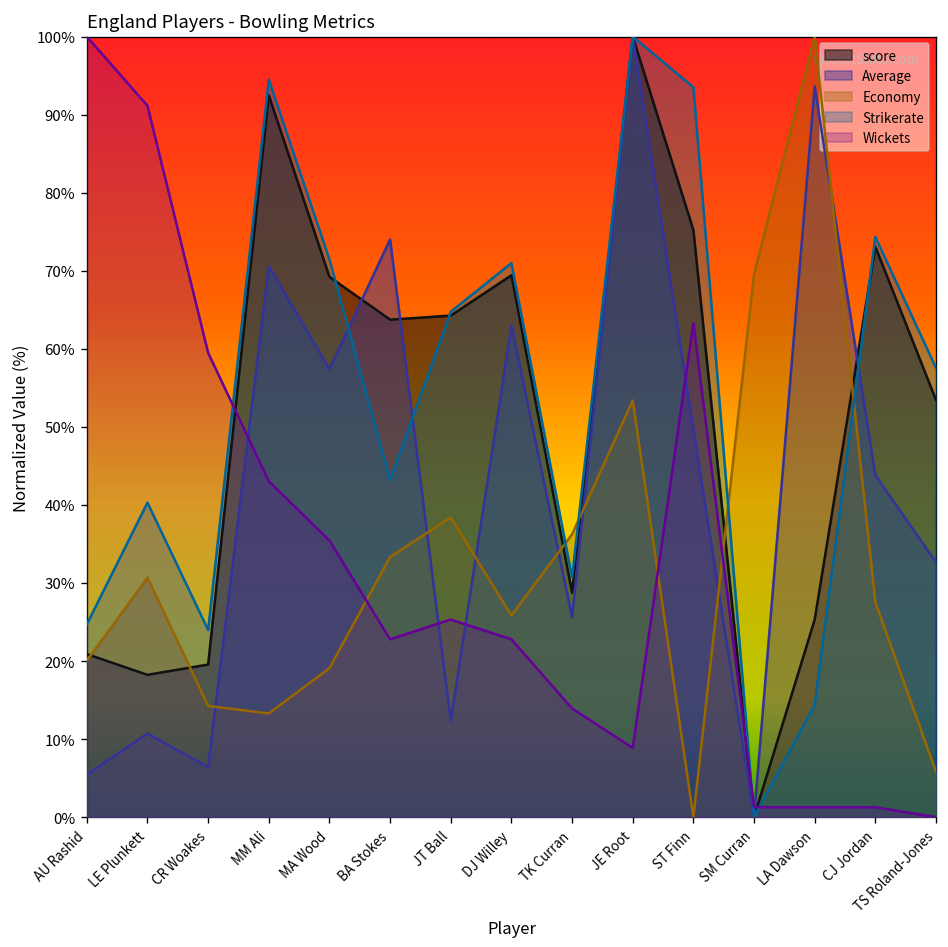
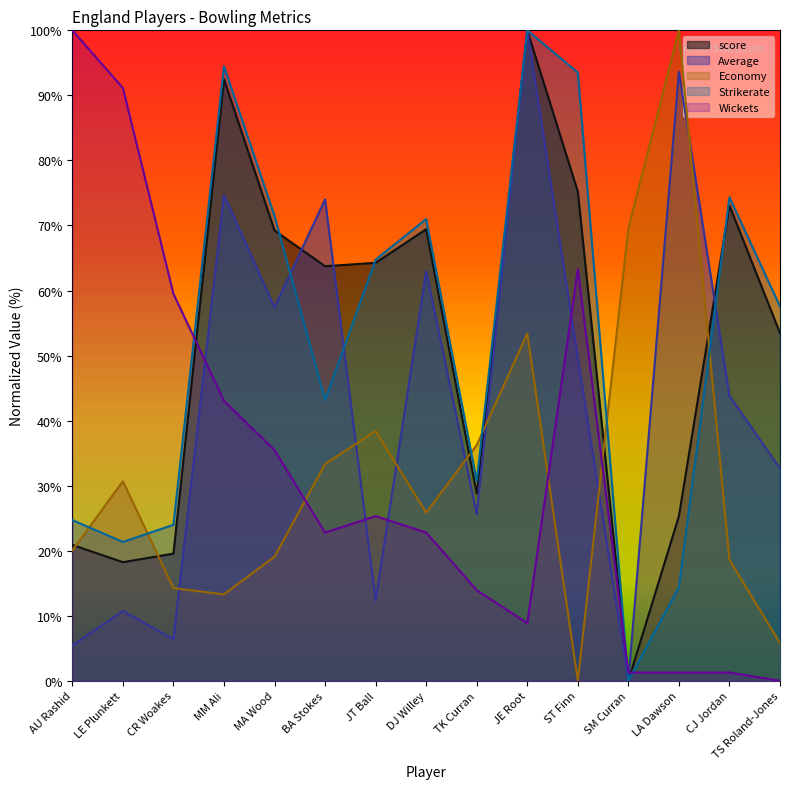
  {
    "score": {
      "AU Rashid": "21%",
      "LE Plunkett": "18%",
      "CR Woakes": "20%",
      "MM Ali": "92%",
      "MA Wood": "69%",
      "BA Stokes": "64%",
      "JT Ball": "64%",
      "DJ Willey": "69%",
      "TK Curran": "29%",
      "ST Finn": "75%",
      "LA Dawson": "25%",
      "CJ Jordan": "73%",
      "TS Roland-Jones": "53%"
    },
    "Average": {
      "AU Rashid": "5%",
      "LE Plunkett": "11%",
      "CR Woakes": "6%",
-     "MM Ali": "71%",
+     "MM Ali": "75%",
      "MA Wood": "57%",
      "BA Stokes": "74%",
      "JT Ball": "12%",
      "DJ Willey": "63%",
      "TK Curran": "26%",
      "ST Finn": "50%",
      "LA Dawson": "94%",
      "CJ Jordan": "44%",
      "TS Roland-Jones": "33%"
    },
    "Economy": {
      "AU Rashid": "20%",
      "LE Plunkett": "31%",
      "CR Woakes": "14%",
      "MM Ali": "13%",
      "MA Wood": "19%",
      "BA Stokes": "33%",
      "JT Ball": "38%",
      "DJ Willey": "26%",
      "TK Curran": "36%",
      "JE Root": "53%",
      "ST Finn": "0%",
      "SM Curran": "70%",
      "LA Dawson": "100%",
-     "CJ Jordan": "28%",
+     "CJ Jordan": "19%",
      "TS Roland-Jones": "6%"
    },
    "Strikerate": {
      "AU Rashid": "25%",
-     "LE Plunkett": "40%",
+     "LE Plunkett": "21%",
      "CR Woakes": "24%",
      "MM Ali": "94%",
      "MA Wood": "71%",
      "BA Stokes": "43%",
      "JT Ball": "65%",
      "DJ Willey": "71%",
      "TK Curran": "31%",
      "ST Finn": "94%",
      "LA Dawson": "14%",
      "CJ Jordan": "74%",
      "TS Roland-Jones": "58%"
    },
    "Wickets": {
      "AU Rashid": "100%",
      "LE Plunkett": "91%",
      "CR Woakes": "59%",
      "MM Ali": "43%",
      "MA Wood": "35%",
      "BA Stokes": "23%",
      "JT Ball": "25%",
      "DJ Willey": "23%",
      "TK Curran": "14%",
      "JE Root": "9%",
      "ST Finn": "63%",
      "SM Curran": "1%",
      "LA Dawson": "1%",
      "CJ Jordan": "1%",
      "TS Roland-Jones": "0%"
    }
  }
